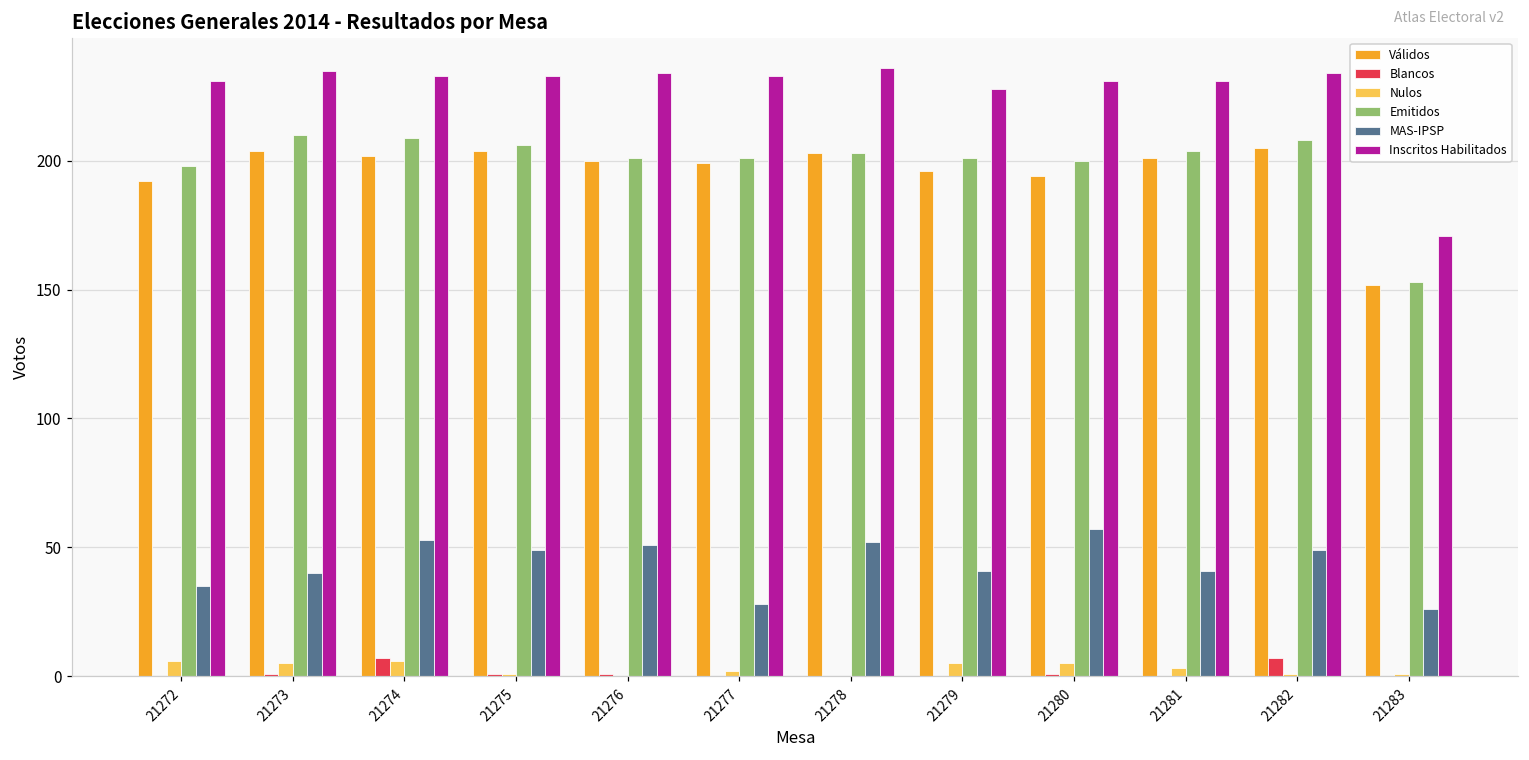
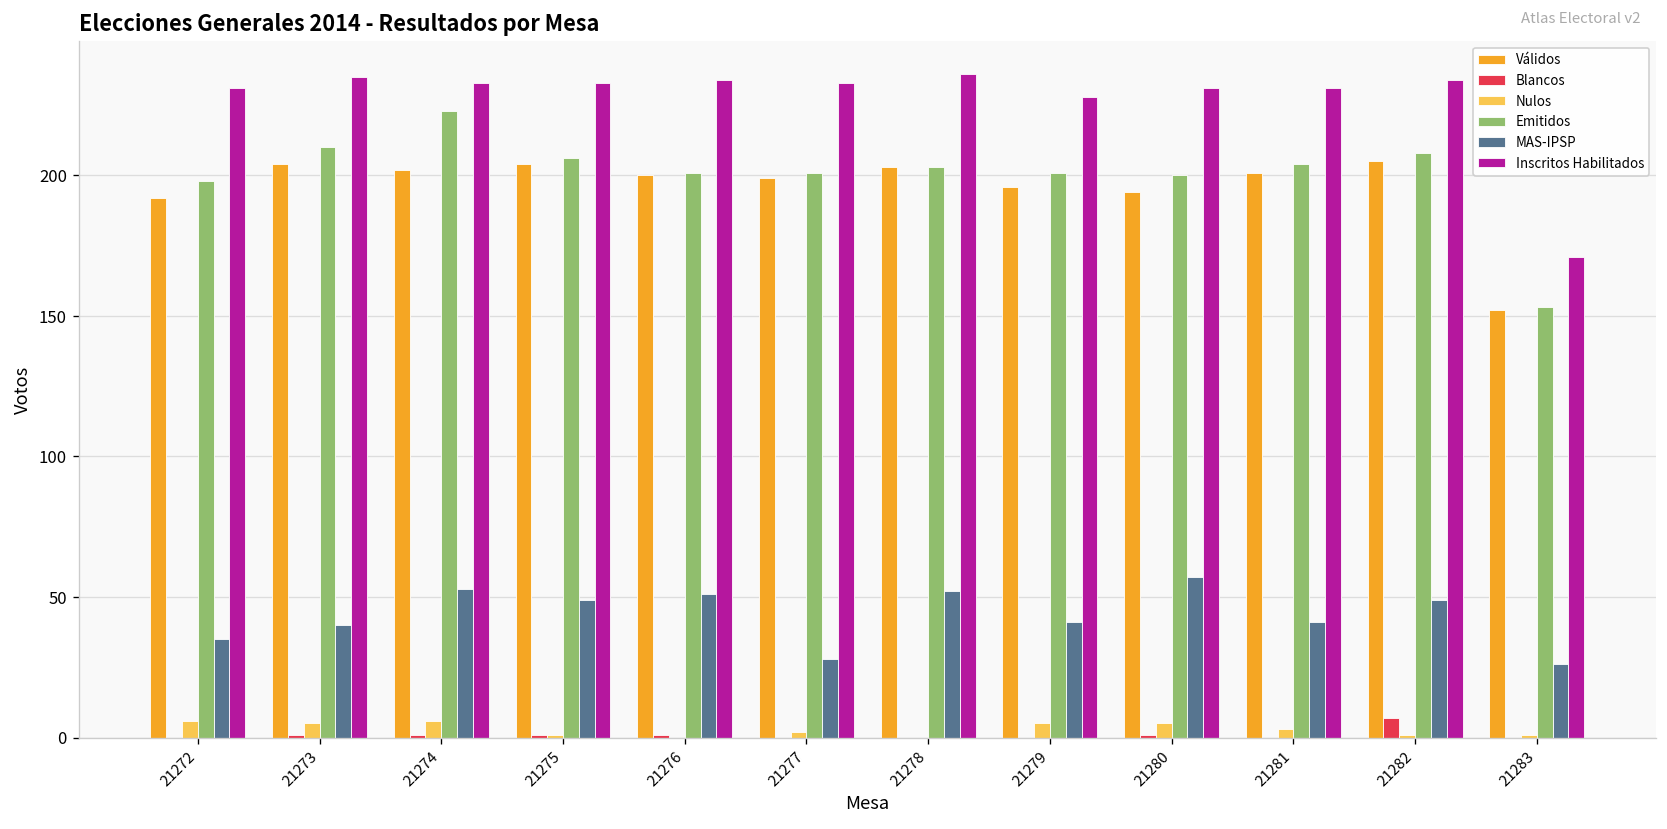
  {
    "Blancos": {
      "21272": 0,
-     "21274": 7,
+     "21274": 1,
      "21277": 0,
      "21278": 0,
      "21279": 0,
      "21281": 0,
      "21282": 7,
      "21283": 0
    },
    "Emitidos": {
      "21272": 198,
      "21273": 210,
-     "21274": 209,
+     "21274": 223,
      "21275": 206,
      "21276": 201,
      "21277": 201,
      "21278": 203,
      "21279": 201,
      "21280": 200,
      "21281": 204,
      "21282": 208,
      "21283": 153
    },
    "MAS-IPSP": {
      "21272": 35,
      "21273": 40,
      "21274": 53,
      "21275": 49,
      "21276": 51,
      "21277": 28,
      "21278": 52,
      "21279": 41,
      "21280": 57,
      "21281": 41,
      "21282": 49,
      "21283": 26
    },
    "Inscritos Habilitados": {
      "21272": 231,
      "21273": 235,
      "21274": 233,
      "21275": 233,
      "21276": 234,
      "21277": 233,
      "21278": 236,
      "21279": 228,
      "21280": 231,
      "21281": 231,
      "21282": 234,
      "21283": 171
    }
  }
